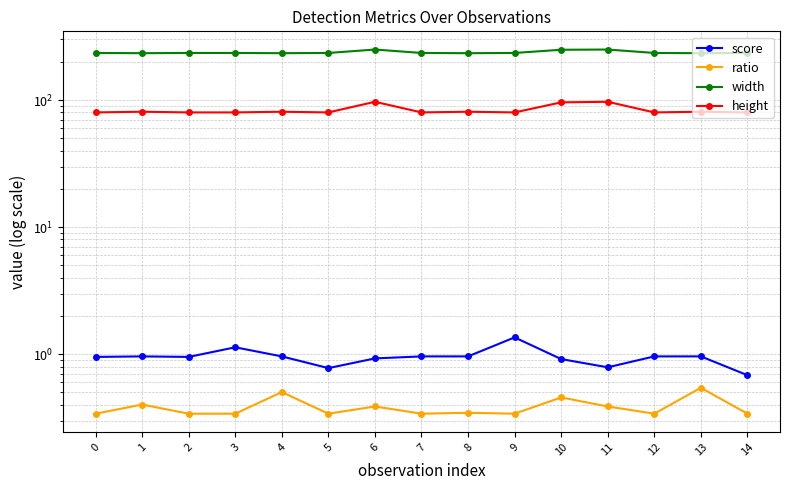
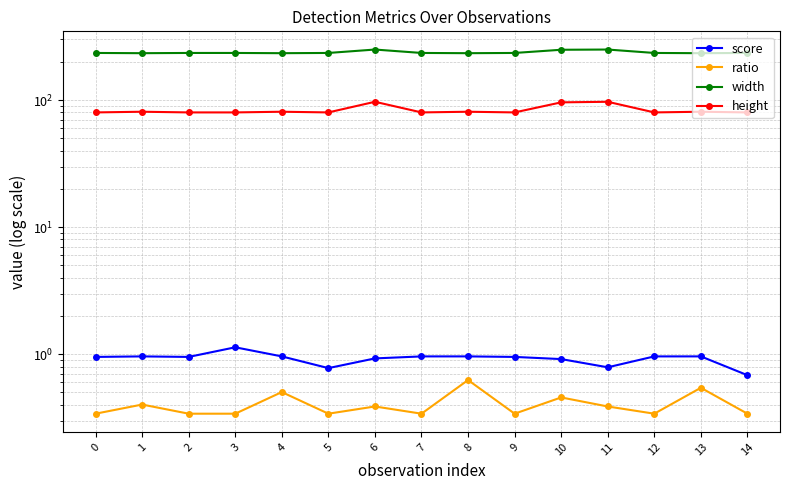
  {
    "score": {
      "0": 1.0,
      "1": 1.0,
      "2": 1.0,
      "3": 1.1,
      "4": 1.0,
      "5": 0.8,
      "6": 0.9,
      "7": 1.0,
      "8": 1.0,
-     "9": 1.4,
+     "9": 1.0,
      "10": 0.9,
      "11": 0.8,
      "12": 1.0,
      "13": 1.0,
      "14": 0.7
    },
    "ratio": {
      "0": 0.34,
      "1": 0.40,
      "2": 0.34,
      "3": 0.34,
      "4": 0.50,
      "5": 0.34,
      "6": 0.39,
      "7": 0.34,
-     "8": 0.35,
+     "8": 0.6,
      "9": 0.34,
      "10": 0.46,
      "11": 0.39,
      "12": 0.34,
      "13": 0.54,
      "14": 0.34
    },
    "width": {
      "0": 240,
      "1": 230,
      "2": 240,
      "3": 240,
      "4": 230,
      "5": 240,
      "6": 250,
      "7": 240,
      "8": 230,
      "9": 240,
      "10": 250,
      "11": 250,
      "12": 240
    },
    "height": {
      "0": 80,
      "1": 80,
      "2": 80,
      "3": 80,
      "4": 80,
      "5": 80,
      "6": 100,
      "7": 80,
      "8": 80,
      "9": 80,
      "10": 100,
      "11": 100,
      "12": 80
    }
  }
